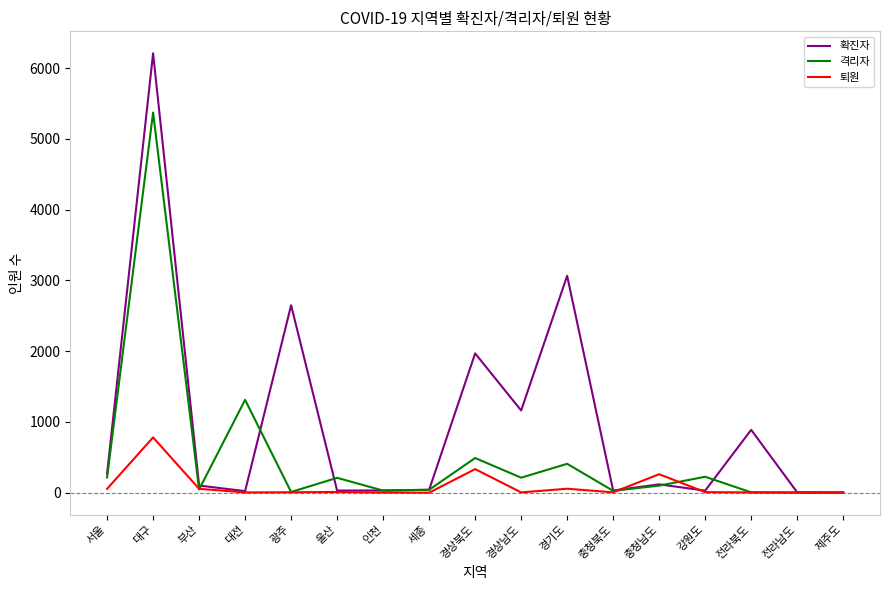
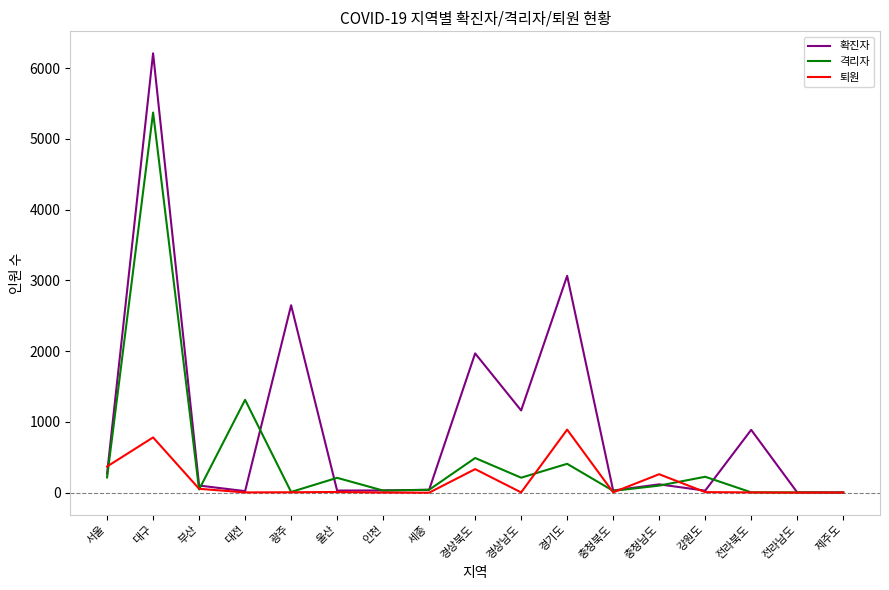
  {
    "확진자": {
      "서울": 300,
      "대구": 6200,
      "부산": 100,
      "광주": 2600,
      "경상북도": 2000,
      "경상남도": 1200,
      "경기도": 3100,
      "전라북도": 900
    },
    "격리자": {
      "서울": 200,
      "대구": 5400,
      "대전": 1300,
      "울산": 200,
      "경상북도": 500,
      "경상남도": 200,
      "경기도": 400,
      "강원도": 200
    },
    "퇴원": {
-     "서울": 100,
+     "서울": 400,
      "대구": 800,
      "세종": 0,
      "경상북도": 300,
      "경상남도": 0,
-     "경기도": 100,
+     "경기도": 900,
      "충청남도": 300
    }
  }
